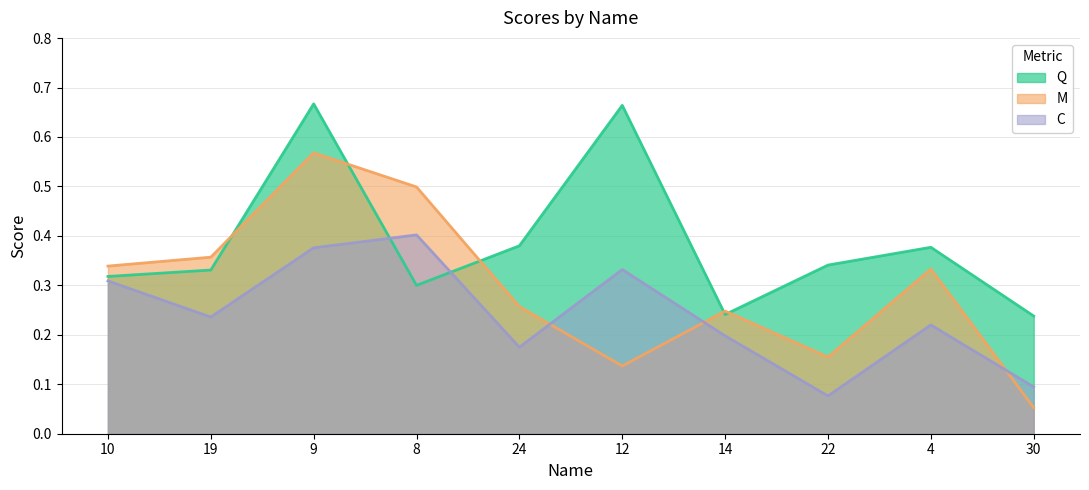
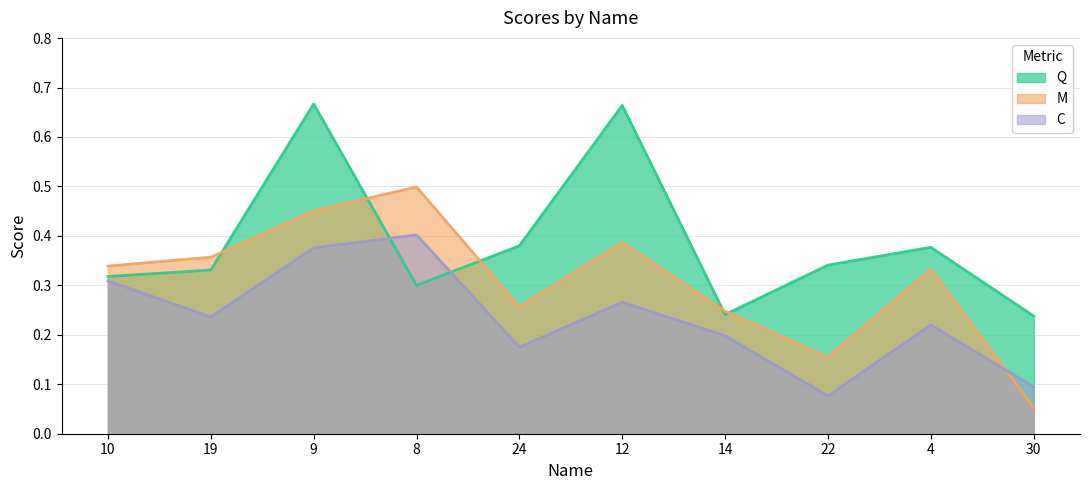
  {
    "Q": {
      "10": 0.32,
      "19": 0.33,
      "9": 0.67,
      "8": 0.30,
      "24": 0.38,
      "12": 0.66,
      "14": 0.24,
      "22": 0.34,
      "4": 0.38,
      "30": 0.24
    },
    "M": {
      "10": 0.34,
      "19": 0.36,
-     "9": 0.57,
+     "9": 0.45,
      "8": 0.50,
      "24": 0.26,
-     "12": 0.14,
+     "12": 0.39,
      "14": 0.25,
      "22": 0.16,
      "4": 0.33,
      "30": 0.05
    },
    "C": {
      "10": 0.31,
      "19": 0.24,
      "9": 0.38,
      "8": 0.40,
      "24": 0.18,
-     "12": 0.33,
+     "12": 0.27,
      "14": 0.20,
      "22": 0.08,
      "4": 0.22,
      "30": 0.09
    }
  }
